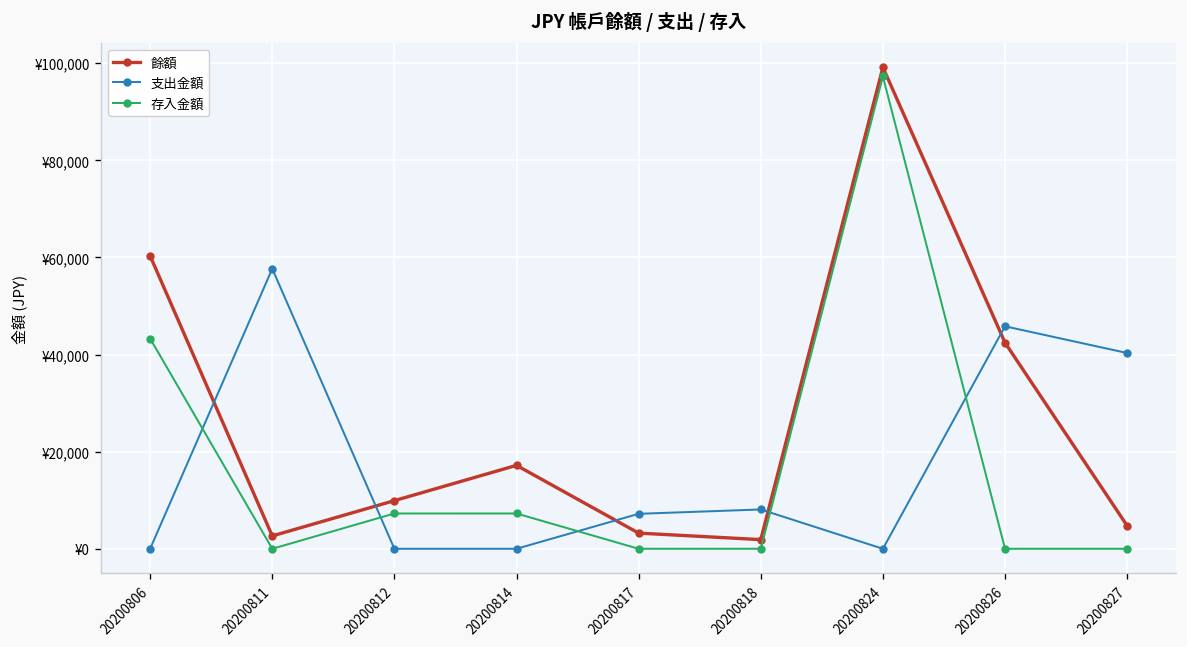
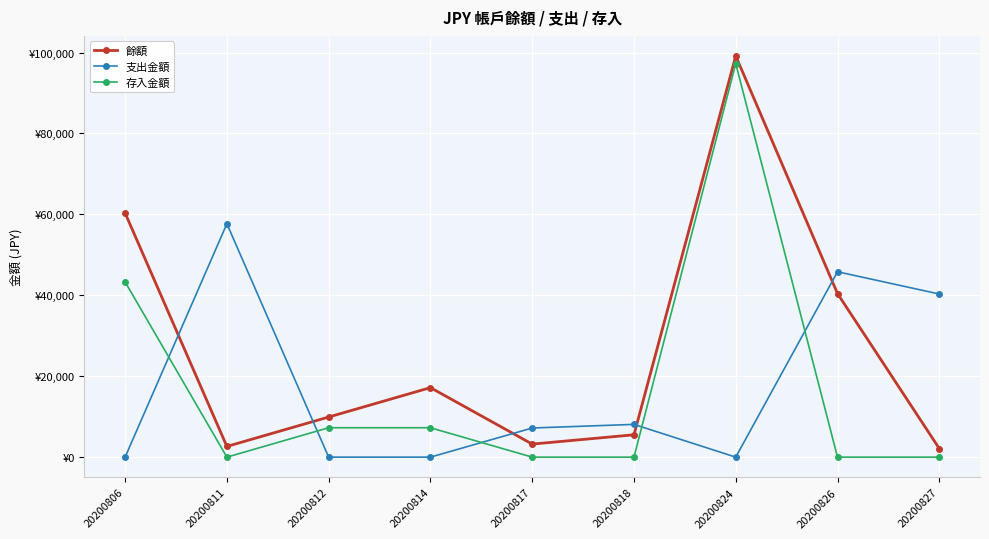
  {
    "餘額": {
      "20200806": "¥60,000",
      "20200811": "¥3,000",
      "20200812": "¥10,000",
      "20200814": "¥17,000",
      "20200817": "¥3,000",
-     "20200818": "¥2,000",
+     "20200818": "¥6,000",
      "20200824": "¥99,000",
-     "20200826": "¥42,000",
-     "20200827": "¥5,000"
+     "20200826": "¥40,000",
+     "20200827": "¥2,000"
    },
    "支出金額": {
      "20200806": "¥0",
      "20200811": "¥58,000",
      "20200812": "¥0",
      "20200814": "¥0",
      "20200817": "¥7,000",
      "20200818": "¥8,000",
      "20200824": "¥0",
      "20200826": "¥46,000",
      "20200827": "¥40,000"
    },
    "存入金額": {
      "20200806": "¥43,000",
      "20200811": "¥0",
      "20200812": "¥7,000",
      "20200814": "¥7,000",
      "20200817": "¥0",
      "20200818": "¥0",
      "20200824": "¥97,000",
      "20200826": "¥0",
      "20200827": "¥0"
    }
  }
